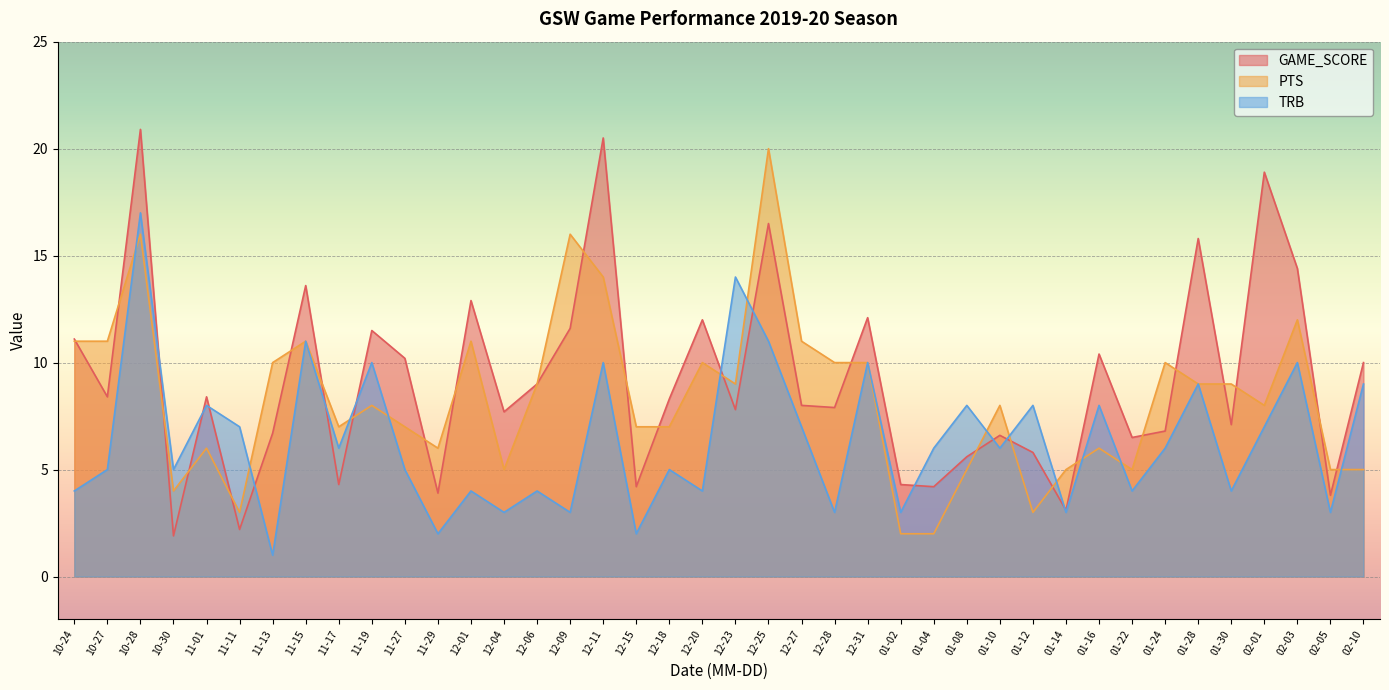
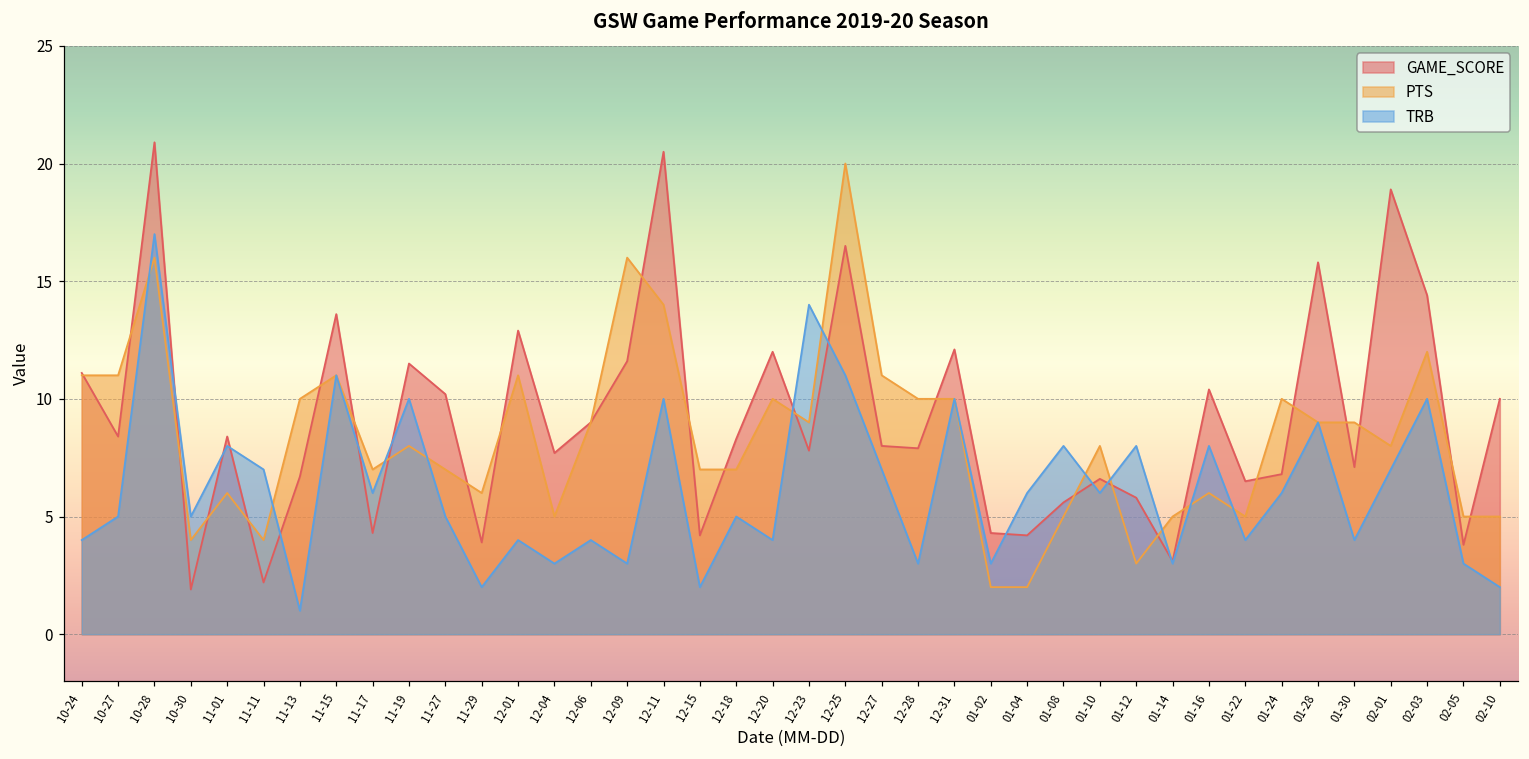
  {
    "GAME_SCORE": {
      "10-27": 8.4,
      "10-28": 21,
      "10-30": 2,
      "11-01": 8.4,
      "11-11": 2.2,
      "11-13": 6.7,
      "11-15": 13.6,
      "11-17": 4.3,
      "11-19": 11.5,
      "11-27": 10.2,
      "11-29": 4,
      "12-01": 13,
      "12-04": 7.7,
      "12-09": 11.6,
      "12-11": 20.5,
      "12-15": 4.2,
      "12-18": 8.3,
      "12-20": 12,
      "12-23": 7.8,
      "12-25": 16.5,
      "12-27": 8,
      "12-28": 8,
      "12-31": 12,
      "01-02": 4.3,
      "01-04": 4.2,
      "01-08": 5.6,
      "01-10": 6.6,
      "01-12": 5.8,
      "01-16": 10.4,
      "01-22": 6.5,
      "01-24": 6.8,
      "01-28": 15.8,
      "01-30": 7,
      "02-01": 19,
      "02-03": 14.4,
      "02-05": 3.8,
      "02-10": 10
    },
    "PTS": {
      "10-27": 11,
      "10-28": 16,
      "10-30": 4,
      "11-01": 6,
-     "11-11": 3,
+     "11-11": 4,
      "11-13": 10,
      "11-17": 7,
      "11-19": 8,
      "11-27": 7,
      "11-29": 6,
      "12-01": 11,
      "12-04": 5,
      "12-09": 16,
      "12-11": 14,
      "12-15": 7,
      "12-18": 7,
      "12-20": 10,
      "12-23": 9,
      "12-25": 20,
      "12-27": 11,
      "12-28": 10,
      "01-02": 2,
      "01-04": 2,
      "01-08": 5,
      "01-10": 8,
      "01-12": 3,
      "01-14": 5,
      "01-16": 6,
      "01-22": 5,
      "01-24": 10,
      "01-30": 9,
      "02-01": 8,
      "02-03": 12,
      "02-05": 5,
      "02-10": 5
    },
    "TRB": {
      "10-24": 4,
      "10-27": 5,
      "10-28": 17,
      "10-30": 5,
      "11-01": 8,
      "11-11": 7,
      "11-13": 1,
      "11-17": 6,
      "11-19": 10,
      "11-27": 5,
      "11-29": 2,
      "12-01": 4,
      "12-04": 3,
      "12-06": 4,
      "12-09": 3,
      "12-11": 10,
      "12-15": 2,
      "12-18": 5,
      "12-20": 4,
      "12-23": 14,
      "12-25": 11,
      "12-27": 7,
      "12-28": 3,
      "01-02": 3,
      "01-04": 6,
      "01-08": 8,
      "01-10": 6,
      "01-12": 8,
      "01-16": 8,
      "01-22": 4,
      "01-24": 6,
      "01-30": 4,
      "02-01": 7,
      "02-03": 10,
      "02-05": 3,
-     "02-10": 9
+     "02-10": 2
    }
  }
